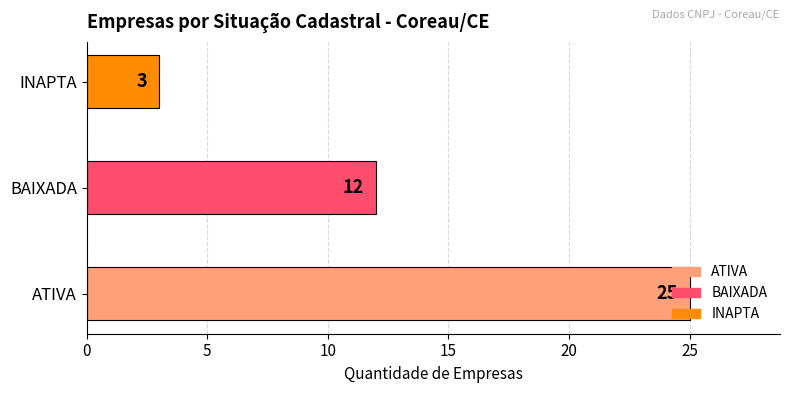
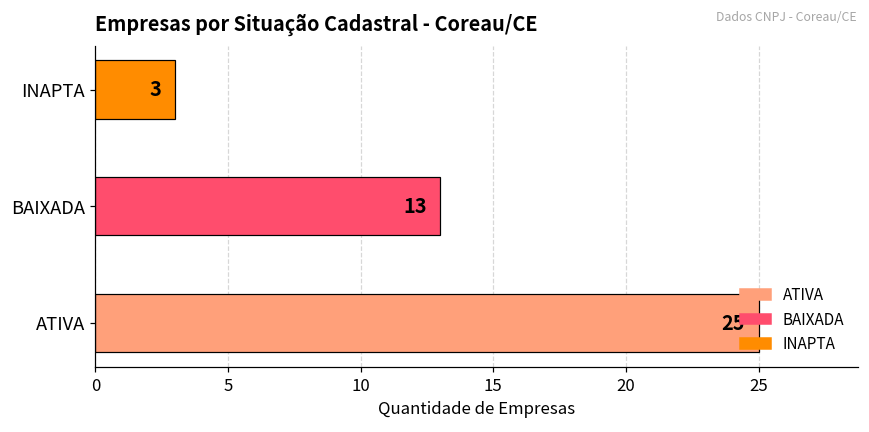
  {
    "INAPTA": 3,
-   "BAIXADA": 12,
+   "BAIXADA": 13,
    "ATIVA": 25
  }
